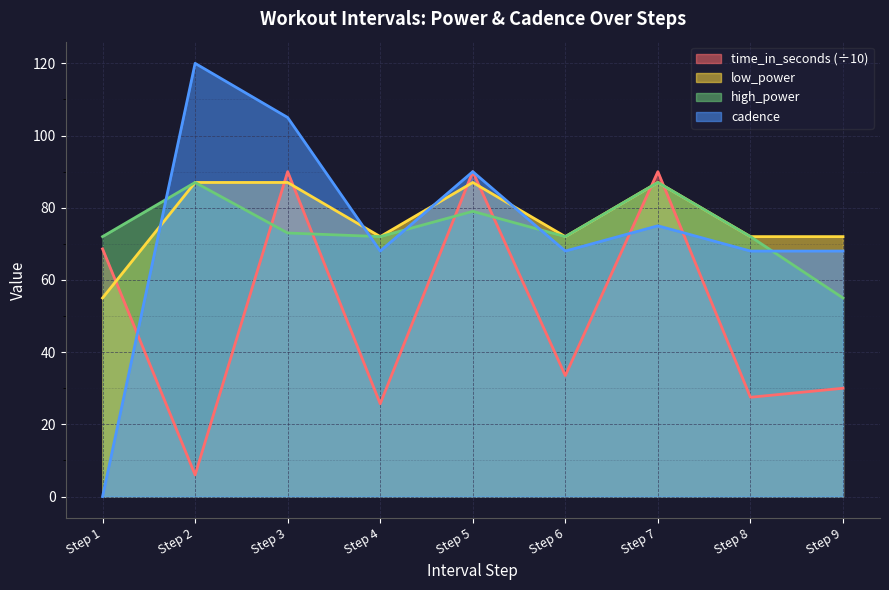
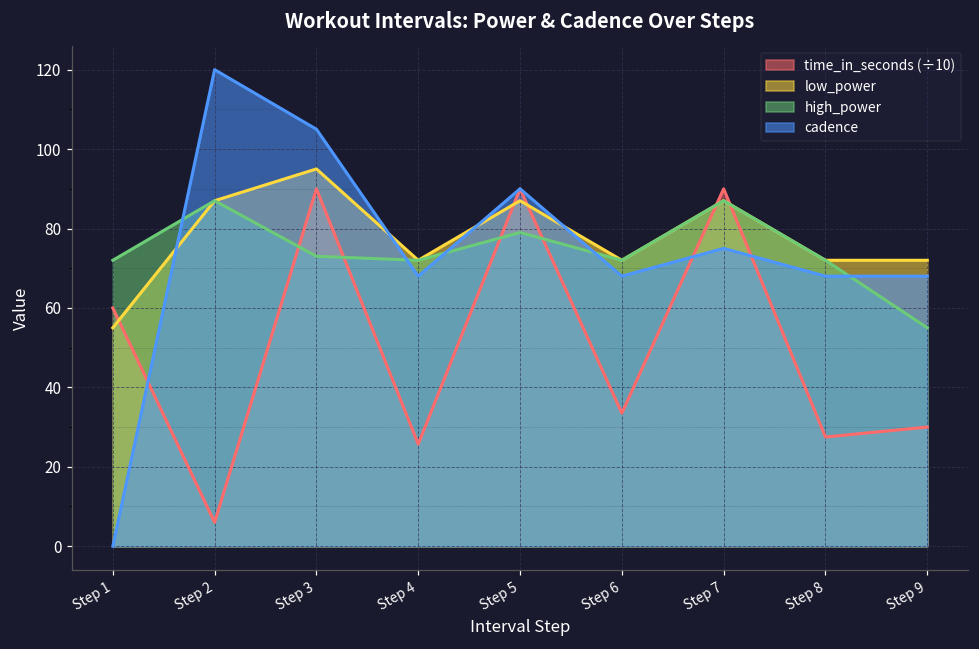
  {
    "time_in_seconds (÷10)": {
-     "Step 1": 69,
+     "Step 1": 60,
      "Step 2": 6,
      "Step 3": 90,
      "Step 4": 26,
      "Step 6": 34,
      "Step 7": 90,
      "Step 8": 28,
      "Step 9": 30
    },
    "low_power": {
      "Step 1": 55,
-     "Step 3": 87,
+     "Step 3": 95,
      "Step 5": 87,
      "Step 9": 72
    },
    "high_power": {
      "Step 1": 72,
      "Step 3": 73,
      "Step 5": 79,
      "Step 9": 55
    },
    "cadence": {
      "Step 1": 0,
      "Step 2": 120,
      "Step 3": 105,
      "Step 4": 68,
      "Step 6": 68,
      "Step 7": 75,
      "Step 8": 68,
      "Step 9": 68
    }
  }
